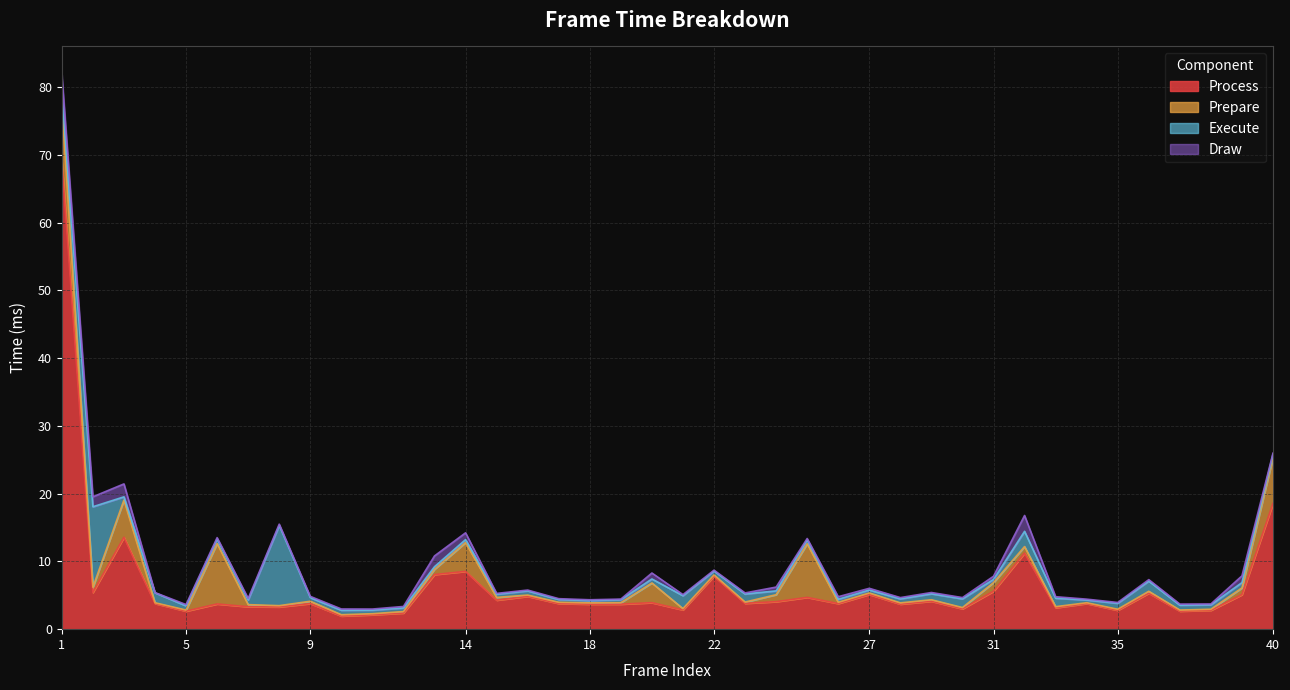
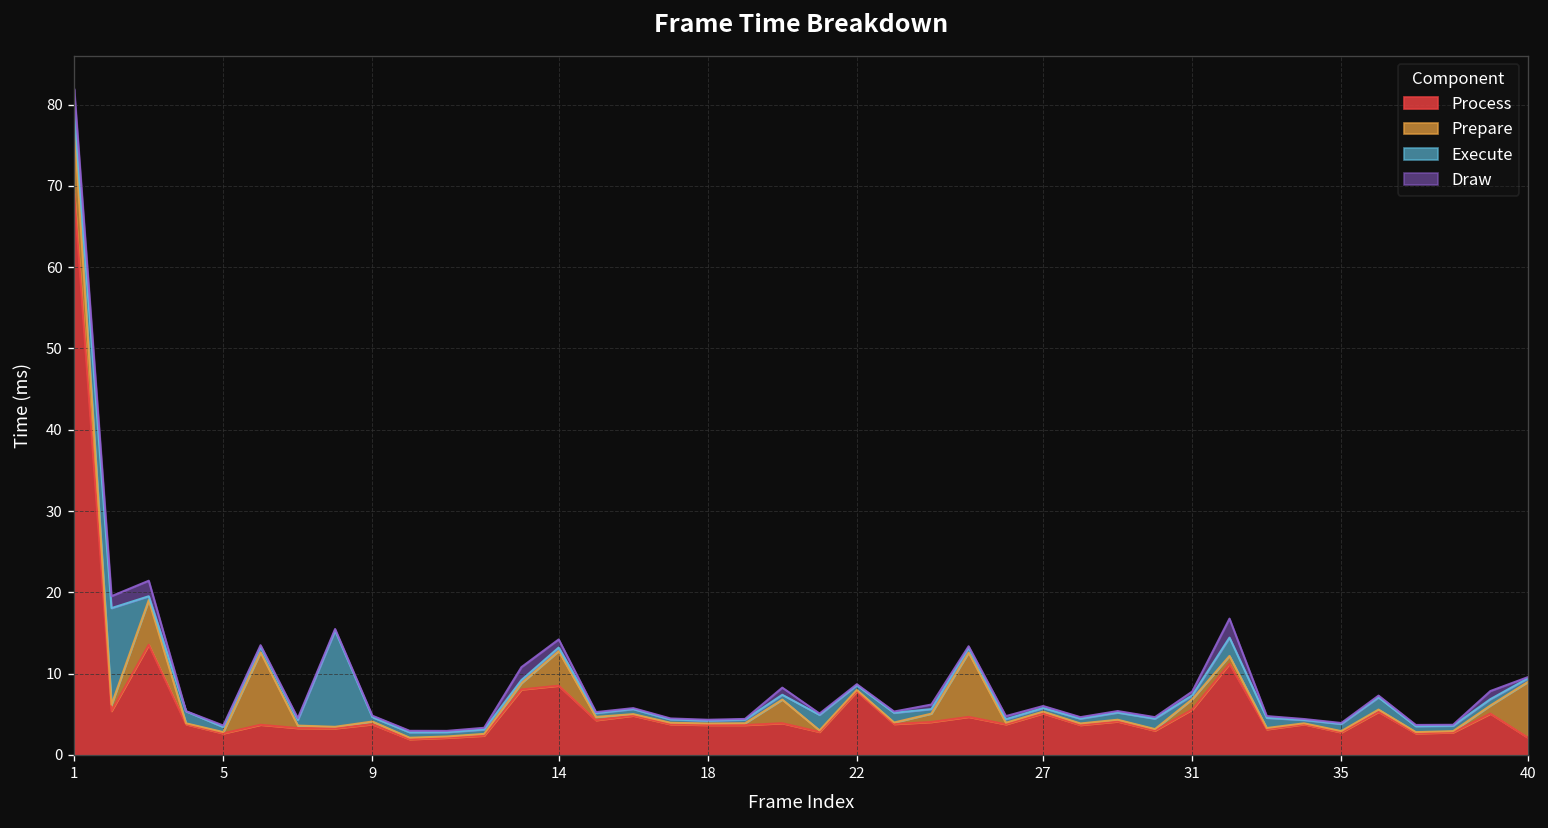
  {
    "Process": {
-     "40": 19
+     "40": 2
    },
    "Prepare": {
      "40": 7
    }
  }
